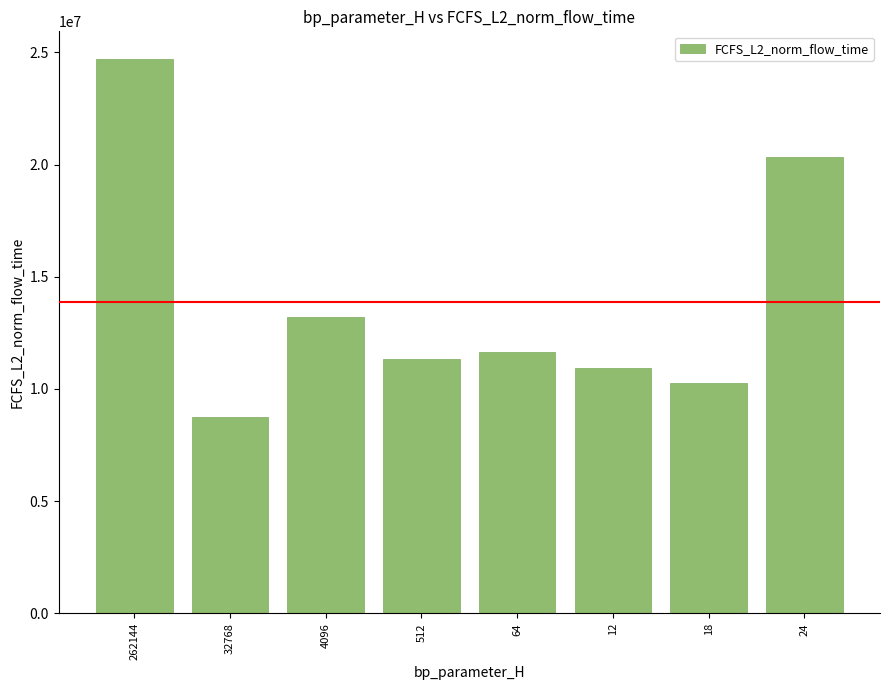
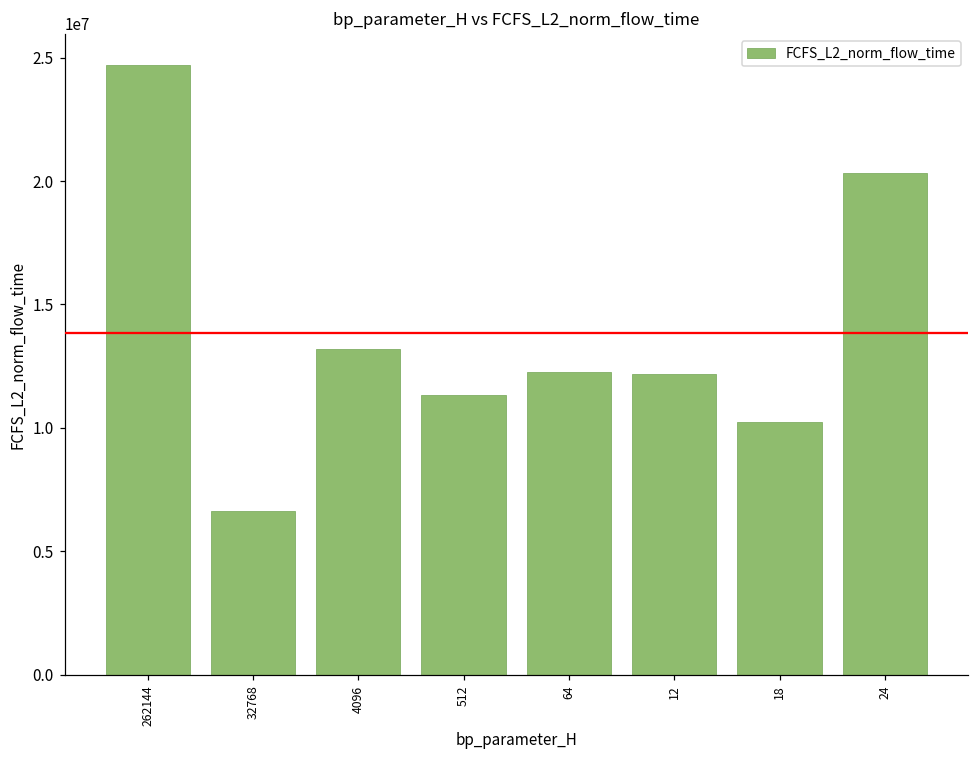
  {
    "262144": 24700000,
-   "32768": 8700000,
+   "32768": 6600000,
    "4096": 13200000,
    "512": 11300000,
-   "64": 11700000,
-   "12": 11000000,
+   "64": 12200000,
+   "12": 12200000,
    "18": 10300000,
    "24": 20300000
  }
